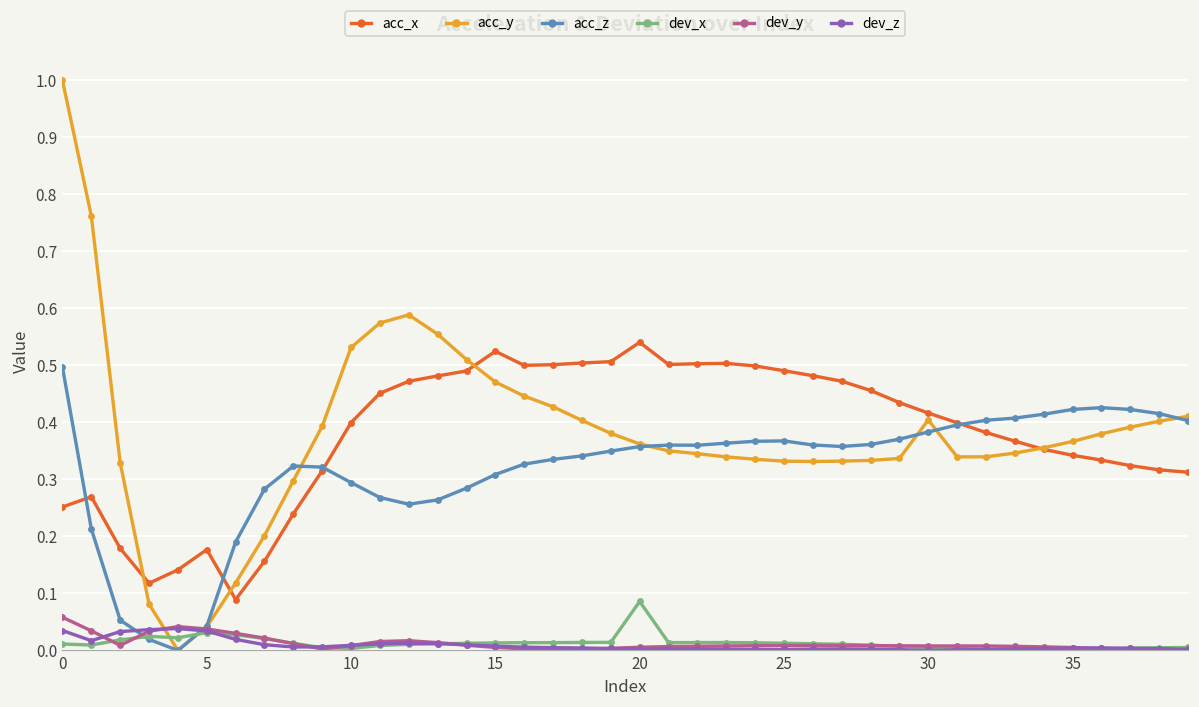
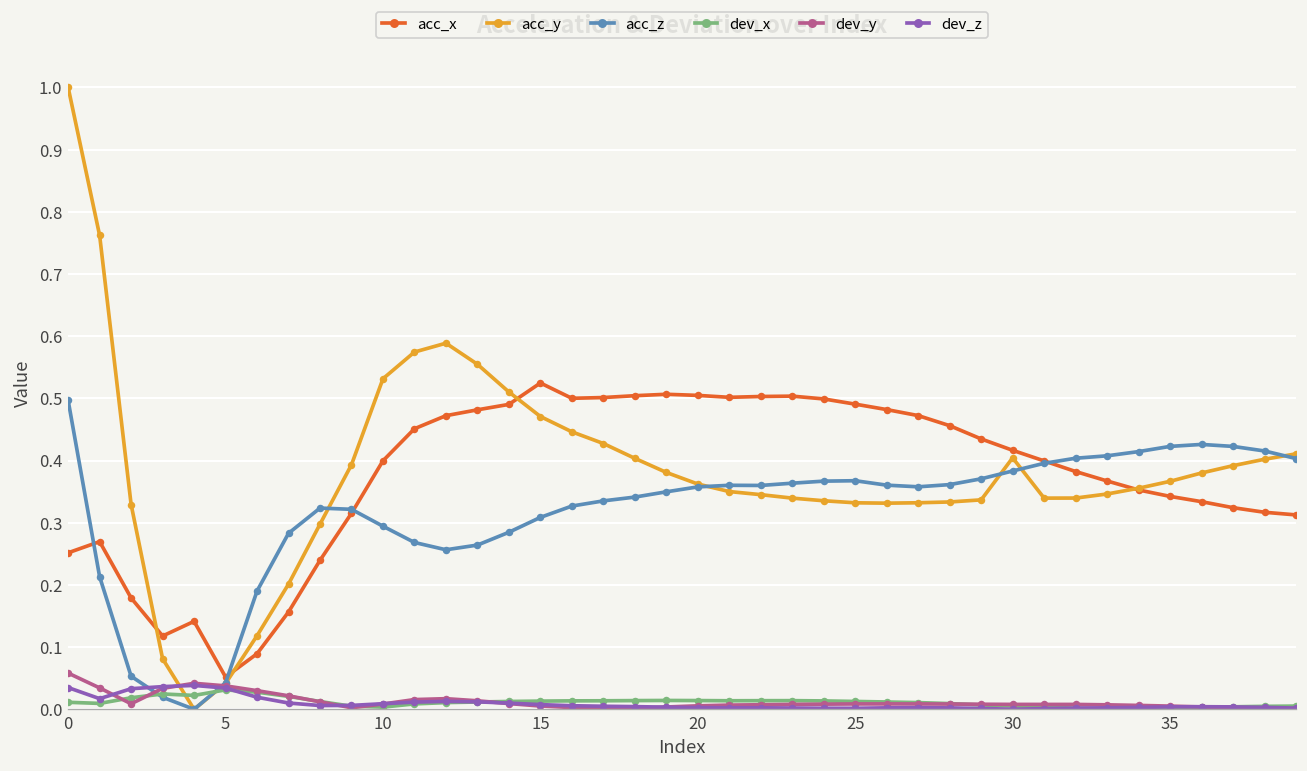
  {
    "acc_x": {
      "0": 0.25,
-     "5": 0.18,
+     "5": 0.05,
      "10": 0.40,
      "15": 0.52,
-     "20": 0.54,
+     "20": 0.50,
      "25": 0.49,
      "30": 0.42,
      "35": 0.34
    },
    "acc_y": {
      "0": 1.00,
      "10": 0.53,
      "15": 0.47,
      "25": 0.33,
      "30": 0.40,
      "35": 0.37
    },
    "acc_z": {
      "0": 0.50,
      "10": 0.29,
      "15": 0.31,
      "25": 0.37,
      "30": 0.38,
      "35": 0.42
    },
    "dev_x": {
      "0": 0.01,
      "10": 0.00,
      "15": 0.01,
-     "20": 0.09
+     "20": 0.01
    },
    "dev_y": {
      "0": 0.06
    },
    "dev_z": {
      "0": 0.03,
      "25": 0.00,
      "30": 0.00
    }
  }
